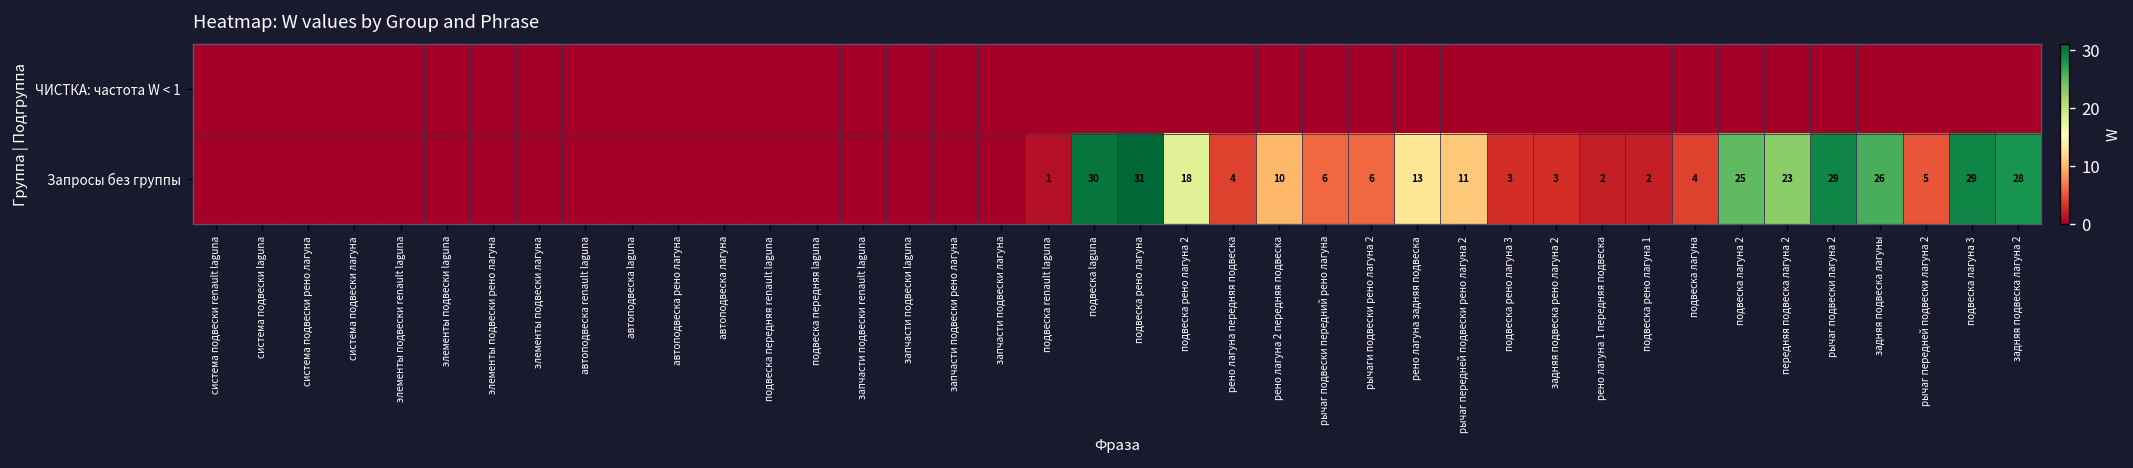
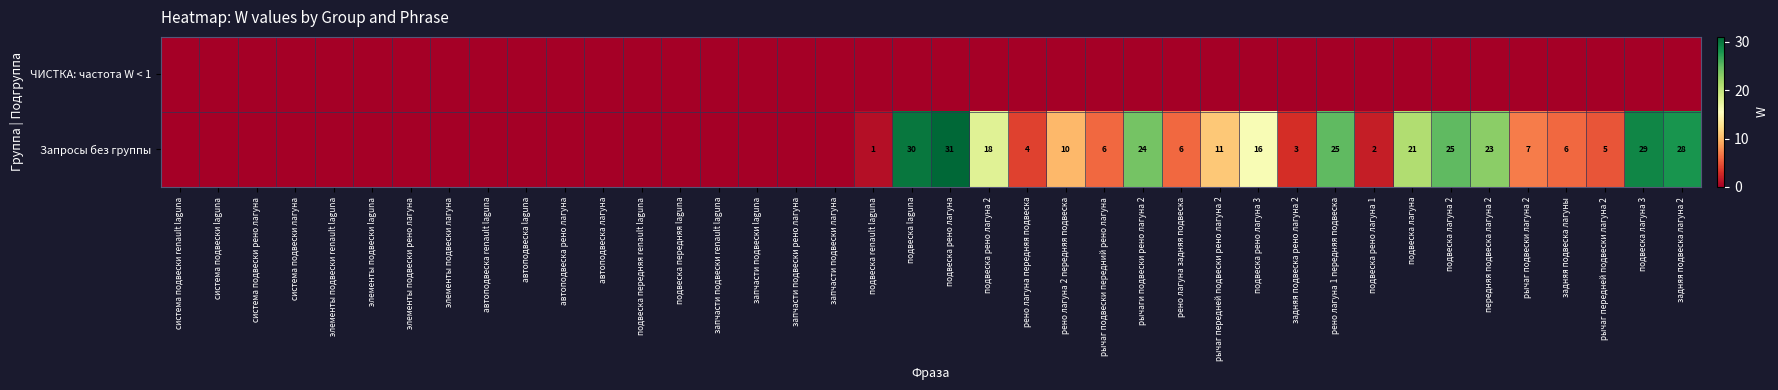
  {
    "Запросы без группы": {
      "подвеска renault laguna": 1,
      "подвеска laguna": 30,
      "подвеска рено лагуна": 31,
      "подвеска рено лагуна 2": 18,
      "рено лагуна передняя подвеска": 4,
      "рено лагуна 2 передняя подвеска": 10,
      "рычаг подвески передний рено лагуна": 6,
-     "рычаги подвески рено лагуна 2": 6,
-     "рено лагуна задняя подвеска": 13,
+     "рычаги подвески рено лагуна 2": 24,
+     "рено лагуна задняя подвеска": 6,
      "рычаг передней подвески рено лагуна 2": 11,
-     "подвеска рено лагуна 3": 3,
+     "подвеска рено лагуна 3": 16,
      "задняя подвеска рено лагуна 2": 3,
-     "рено лагуна 1 передняя подвеска": 2,
+     "рено лагуна 1 передняя подвеска": 25,
      "подвеска рено лагуна 1": 2,
-     "подвеска лагуна": 4,
+     "подвеска лагуна": 21,
      "подвеска лагуна 2": 25,
      "передняя подвеска лагуна 2": 23,
-     "рычаг подвески лагуна 2": 29,
-     "задняя подвеска лагуны": 26,
+     "рычаг подвески лагуна 2": 7,
+     "задняя подвеска лагуны": 6,
      "рычаг передней подвески лагуна 2": 5,
      "подвеска лагуна 3": 29,
      "задняя подвеска лагуна 2": 28
    }
  }
